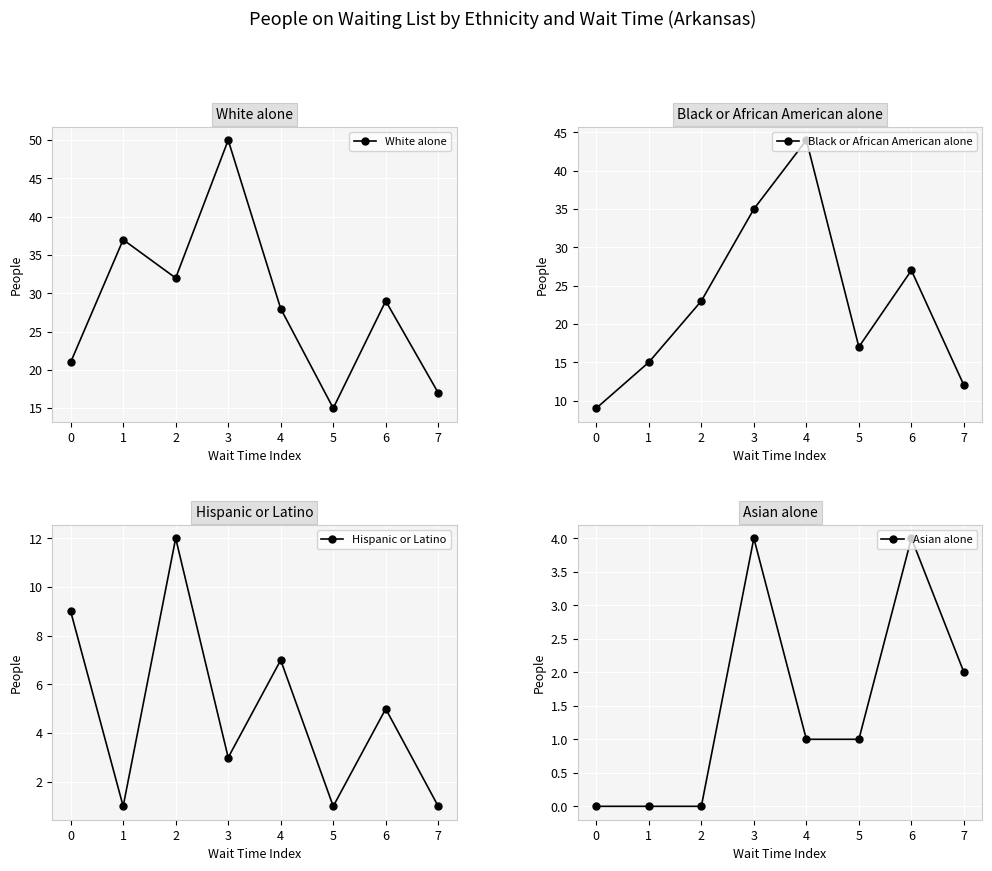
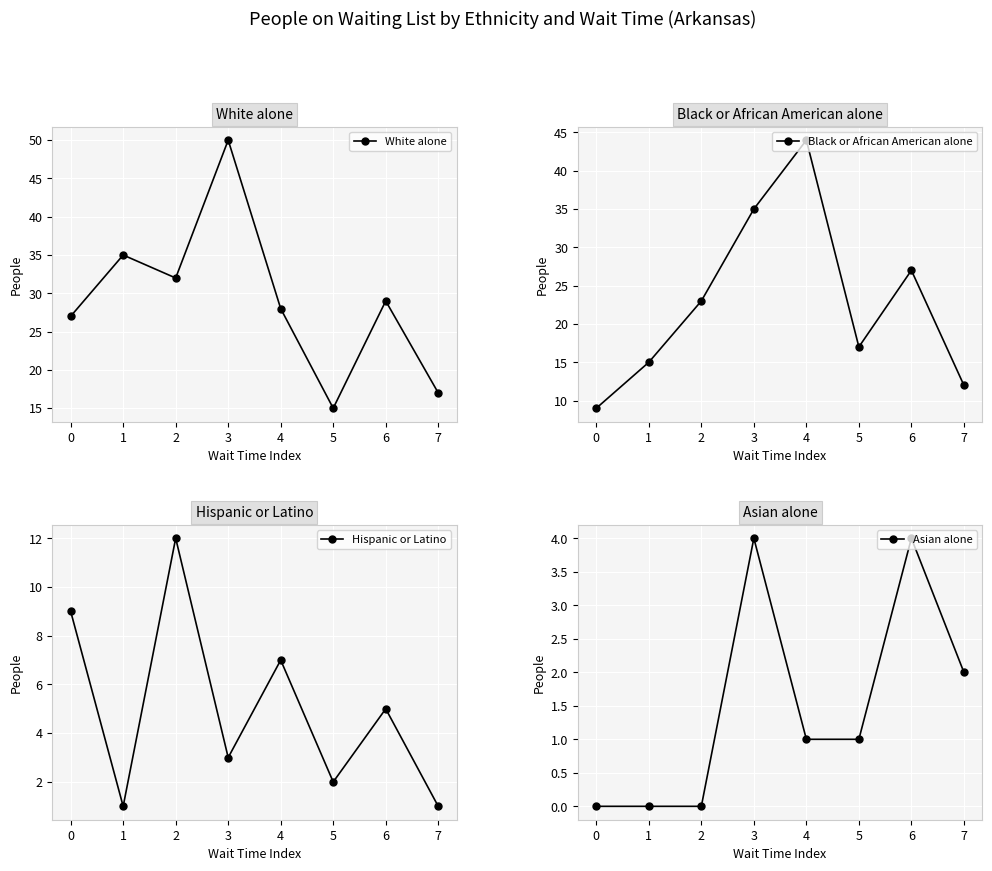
  {
    "White alone": {
-     "0": 21,
-     "1": 37,
+     "0": 27,
+     "1": 35,
      "2": 32,
      "3": 50,
      "4": 28,
      "5": 15,
      "6": 29,
      "7": 17
    },
    "Black or African American alone": {
      "0": 9,
      "1": 15,
      "2": 23,
      "3": 35,
      "5": 17,
      "6": 27,
      "7": 12
    },
    "Hispanic or Latino": {
      "0": 9,
      "1": 1,
      "2": 12,
      "3": 3,
      "4": 7,
-     "5": 1,
+     "5": 2,
      "6": 5,
      "7": 1
    },
    "Asian alone": {
      "0": 0.0,
      "1": 0.0,
      "2": 0.0,
      "3": 4.0,
      "4": 1.0,
      "5": 1.0,
      "7": 2.0
    }
  }
